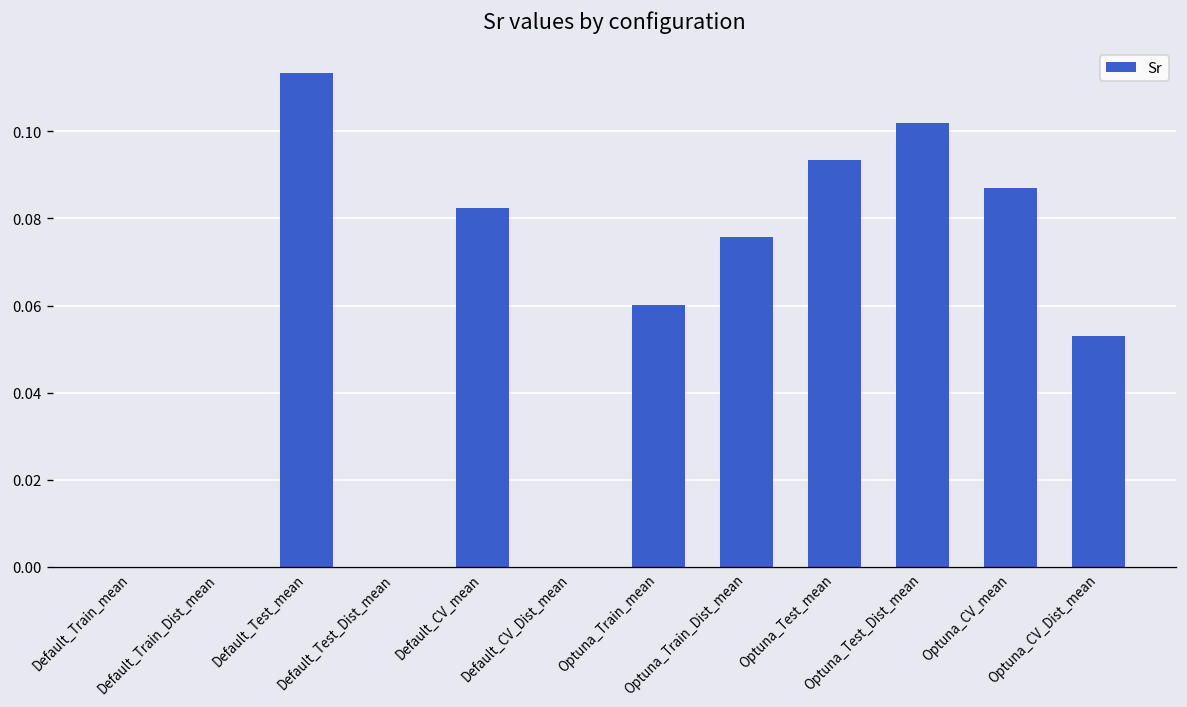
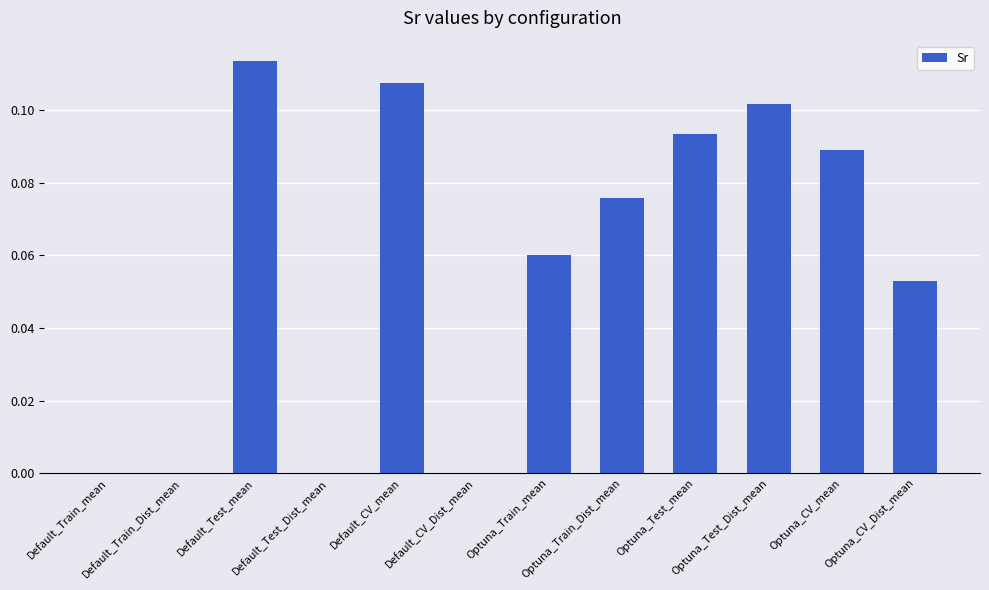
  {
    "Default_Test_mean": 0.114,
-   "Default_CV_mean": 0.082,
+   "Default_CV_mean": 0.108,
    "Optuna_Train_mean": 0.060,
    "Optuna_Train_Dist_mean": 0.076,
    "Optuna_Test_mean": 0.093,
    "Optuna_Test_Dist_mean": 0.102,
-   "Optuna_CV_mean": 0.087,
+   "Optuna_CV_mean": 0.089,
    "Optuna_CV_Dist_mean": 0.053
  }
